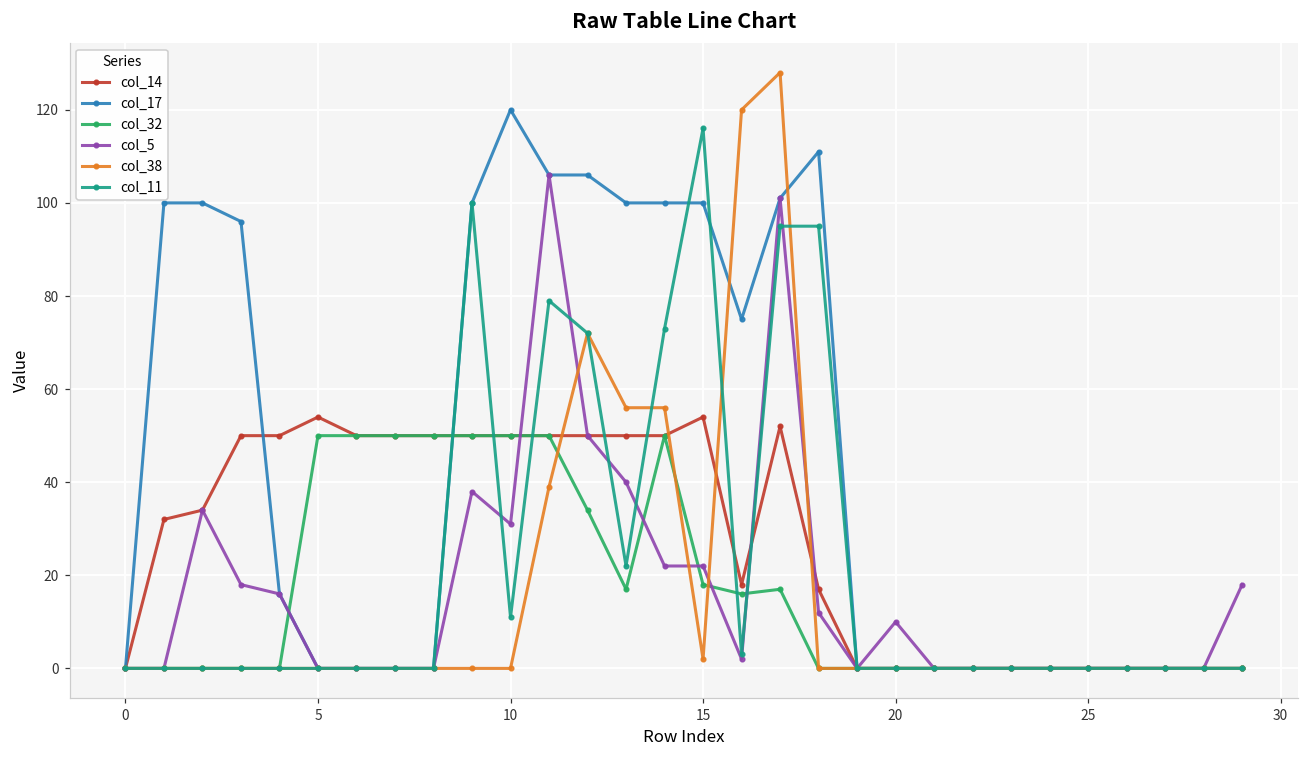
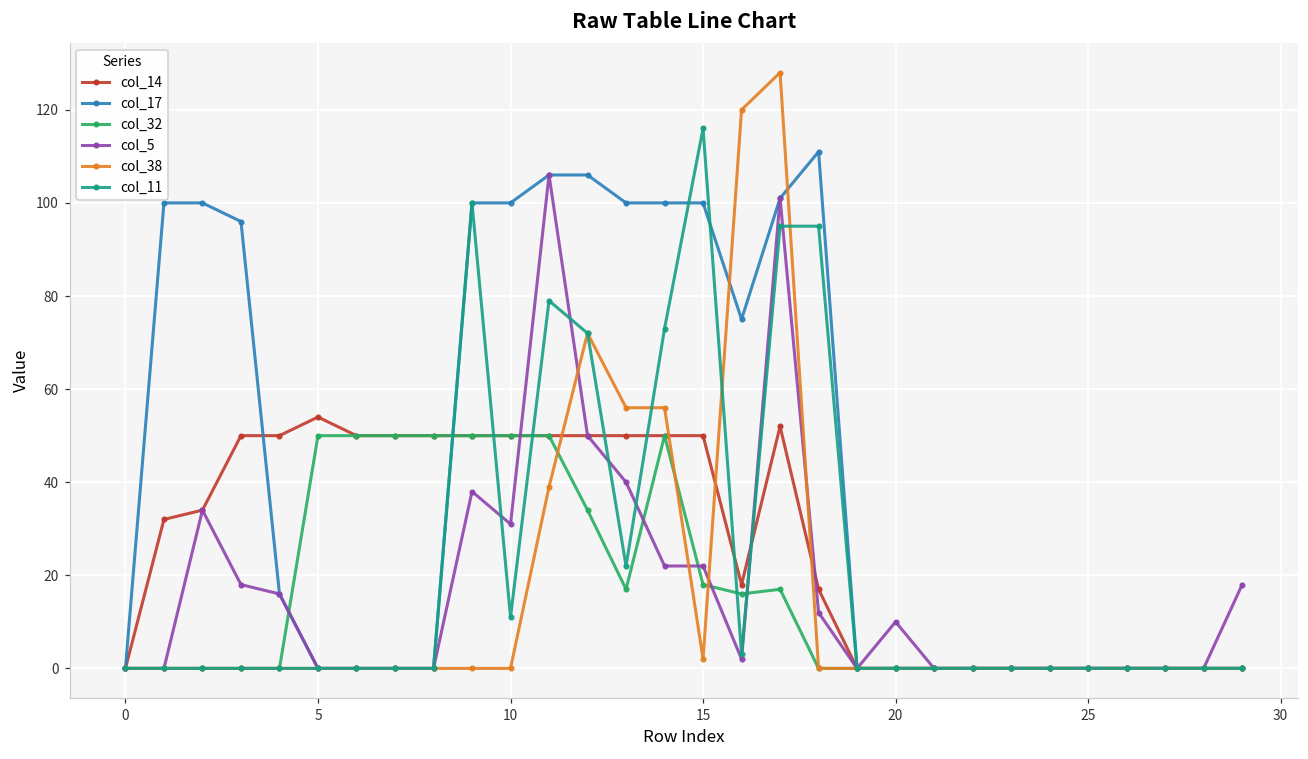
  {
    "col_14": {
      "5": 54,
-     "15": 54
+     "15": 50
    },
    "col_17": {
-     "10": 120,
+     "10": 100,
      "15": 100
    },
    "col_5": {
      "10": 31,
      "15": 22,
      "20": 10
    },
    "col_38": {
      "10": 0,
      "15": 2
    }
  }
